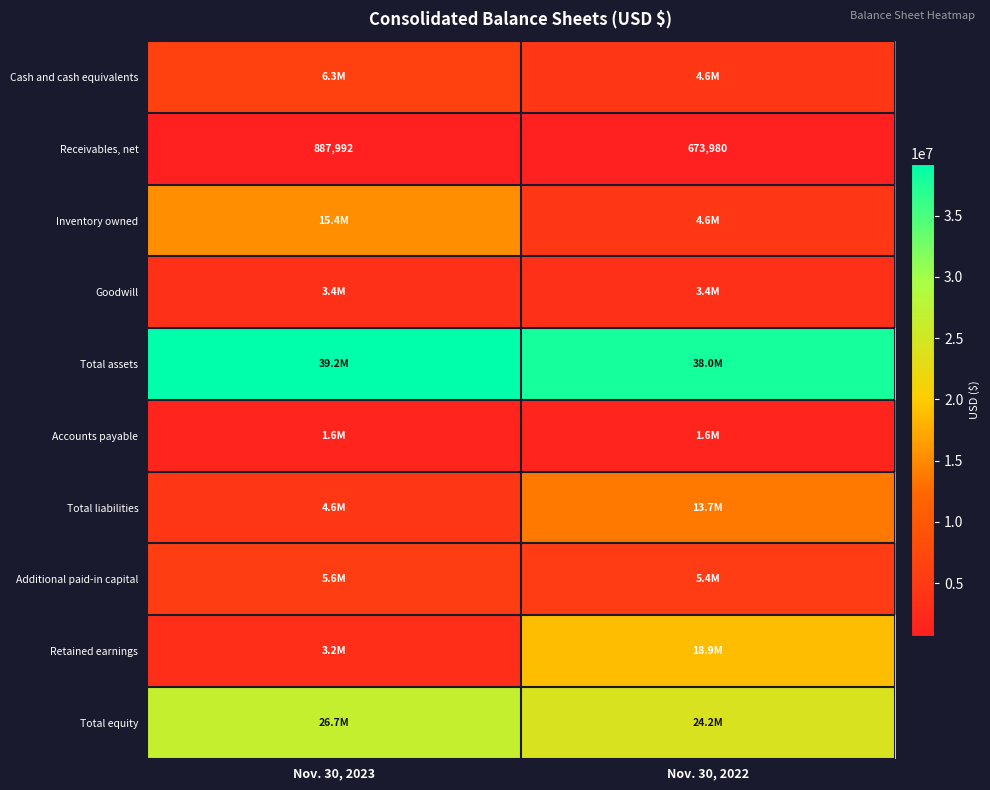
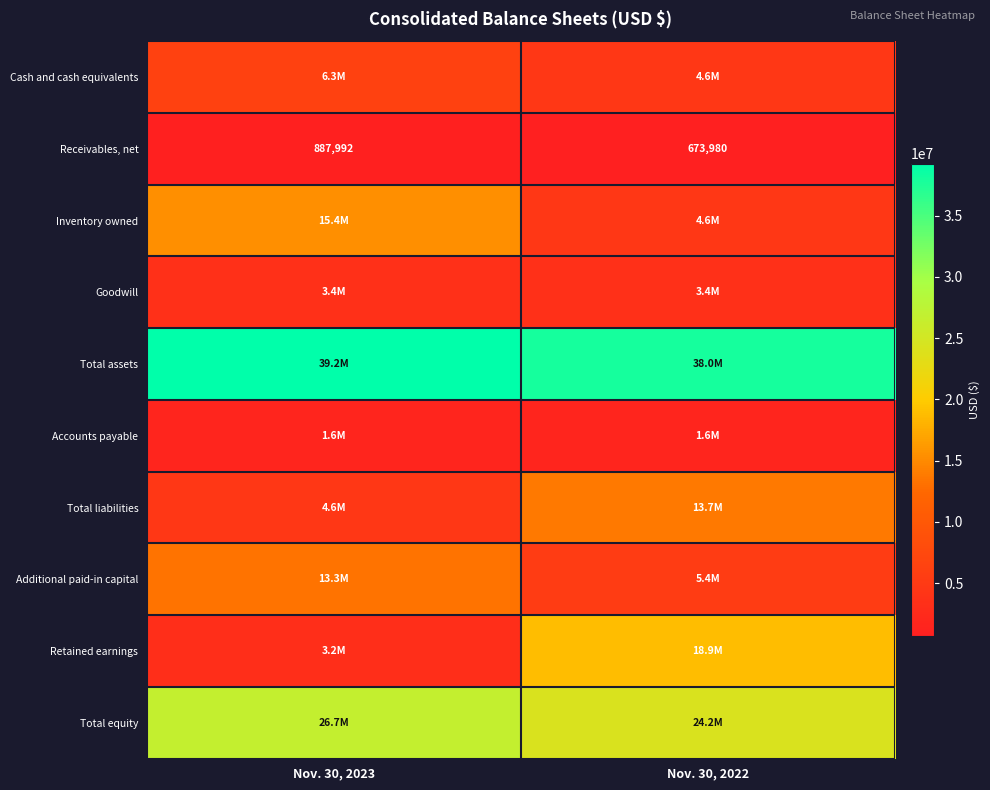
  {
    "Cash and cash equivalents": {
      "Nov. 30, 2023": "6.3M",
      "Nov. 30, 2022": "4.6M"
    },
    "Receivables, net": {
      "Nov. 30, 2023": "887,992",
      "Nov. 30, 2022": "673,980"
    },
    "Inventory owned": {
      "Nov. 30, 2023": "15.4M",
      "Nov. 30, 2022": "4.6M"
    },
    "Goodwill": {
      "Nov. 30, 2023": "3.4M",
      "Nov. 30, 2022": "3.4M"
    },
    "Total assets": {
      "Nov. 30, 2023": "39.2M",
      "Nov. 30, 2022": "38.0M"
    },
    "Accounts payable": {
      "Nov. 30, 2023": "1.6M",
      "Nov. 30, 2022": "1.6M"
    },
    "Total liabilities": {
      "Nov. 30, 2023": "4.6M",
      "Nov. 30, 2022": "13.7M"
    },
    "Additional paid-in capital": {
-     "Nov. 30, 2023": "5.6M",
+     "Nov. 30, 2023": "13.3M",
      "Nov. 30, 2022": "5.4M"
    },
    "Retained earnings": {
      "Nov. 30, 2023": "3.2M",
      "Nov. 30, 2022": "18.9M"
    },
    "Total equity": {
      "Nov. 30, 2023": "26.7M",
      "Nov. 30, 2022": "24.2M"
    }
  }
